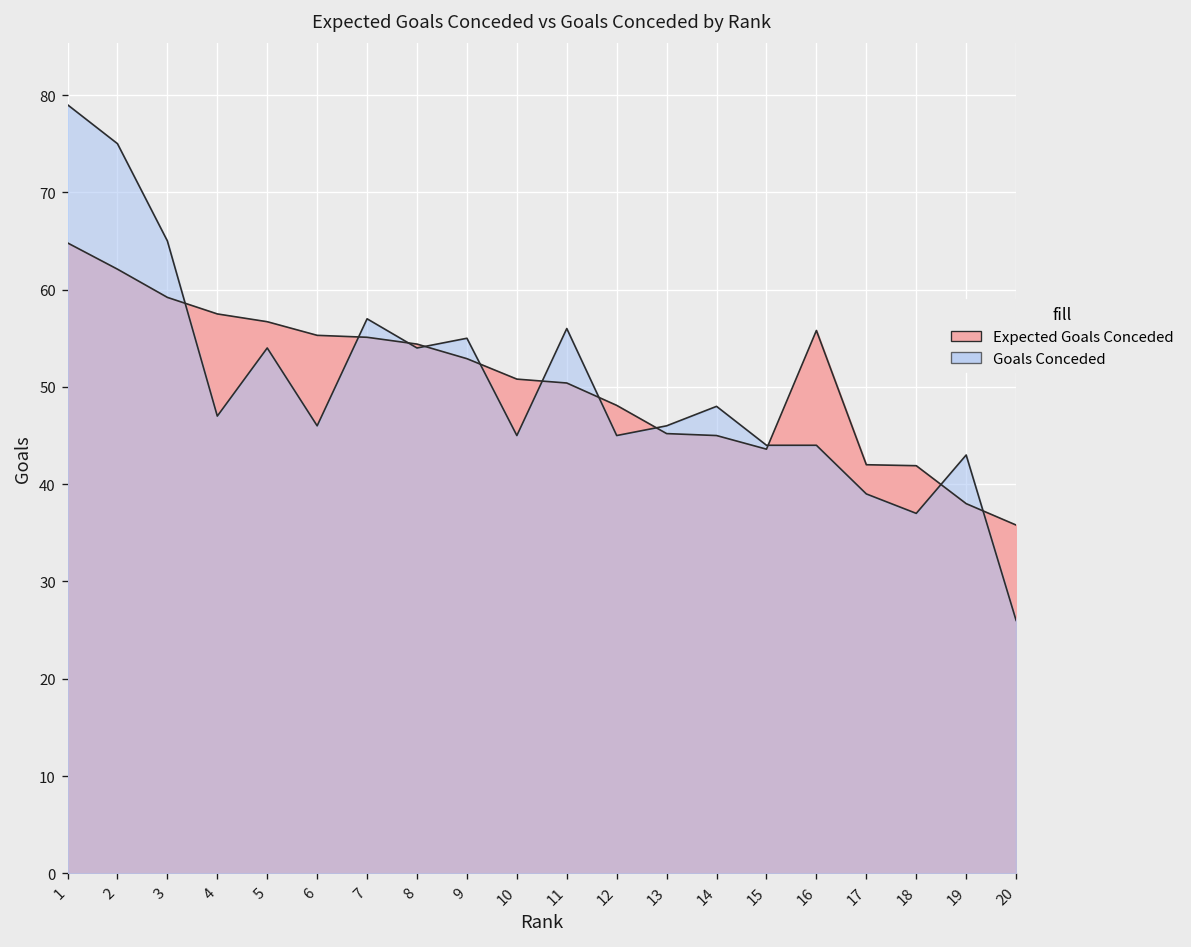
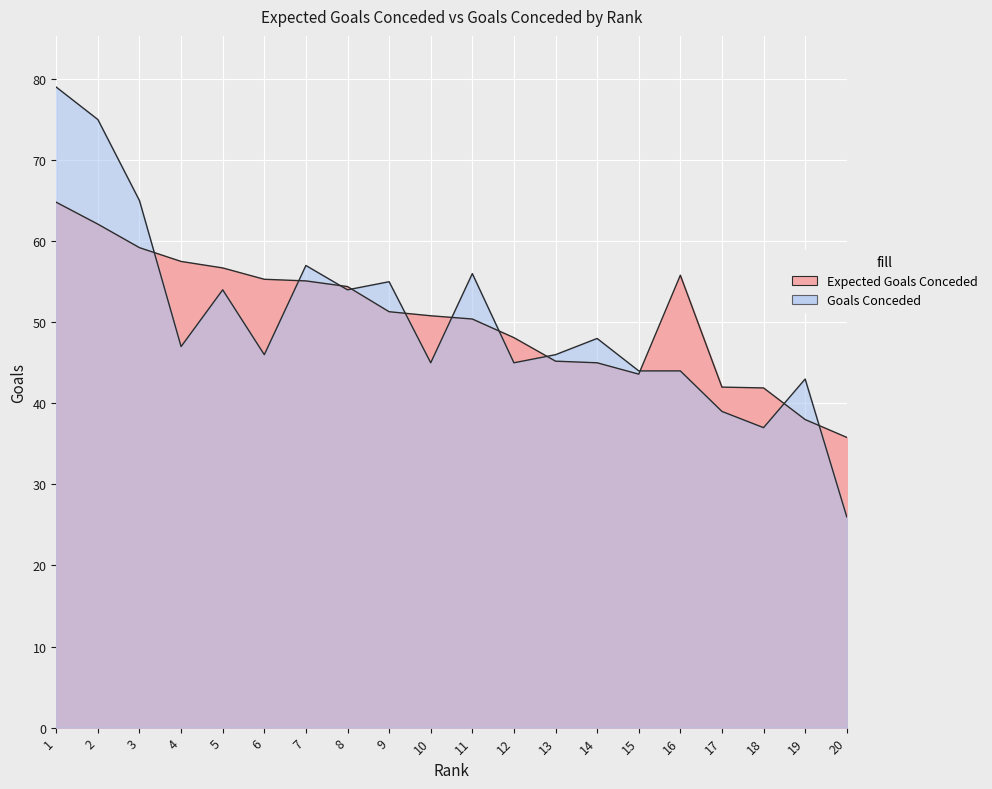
  {
    "Expected Goals Conceded": {
      "1": 65,
      "2": 62,
      "3": 59,
      "4": 58,
      "5": 57,
      "6": 55,
      "7": 55,
      "8": 54,
-     "9": 53,
+     "9": 51,
      "10": 51,
      "11": 50,
      "12": 48,
      "13": 45,
      "14": 45,
      "15": 44,
      "16": 56,
      "17": 42,
      "18": 42,
      "19": 38,
      "20": 36
    },
    "Goals Conceded": {
      "1": 79,
      "2": 75,
      "3": 65,
      "4": 47,
      "5": 54,
      "6": 46,
      "7": 57,
      "8": 54,
      "9": 55,
      "10": 45,
      "11": 56,
      "12": 45,
      "13": 46,
      "14": 48,
      "15": 44,
      "16": 44,
      "17": 39,
      "18": 37,
      "19": 43,
      "20": 26
    }
  }
